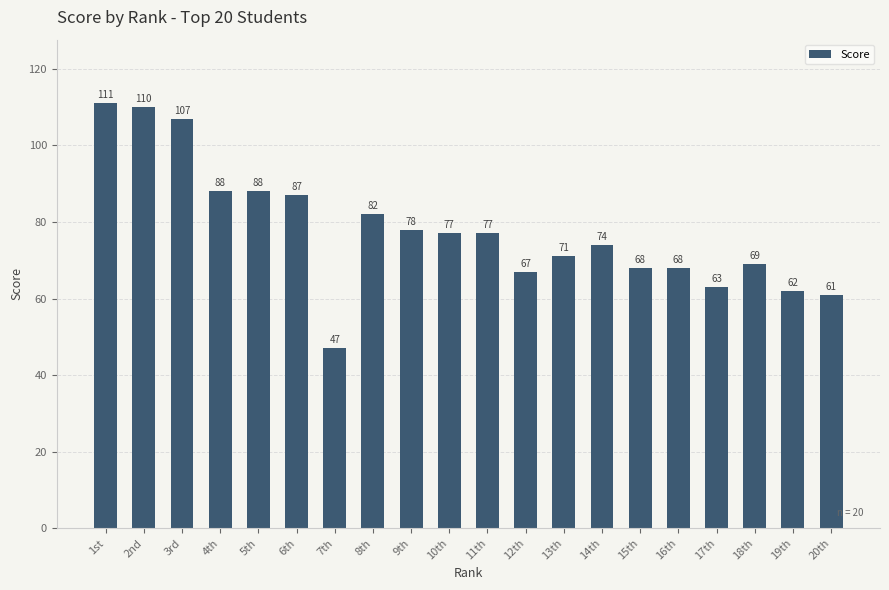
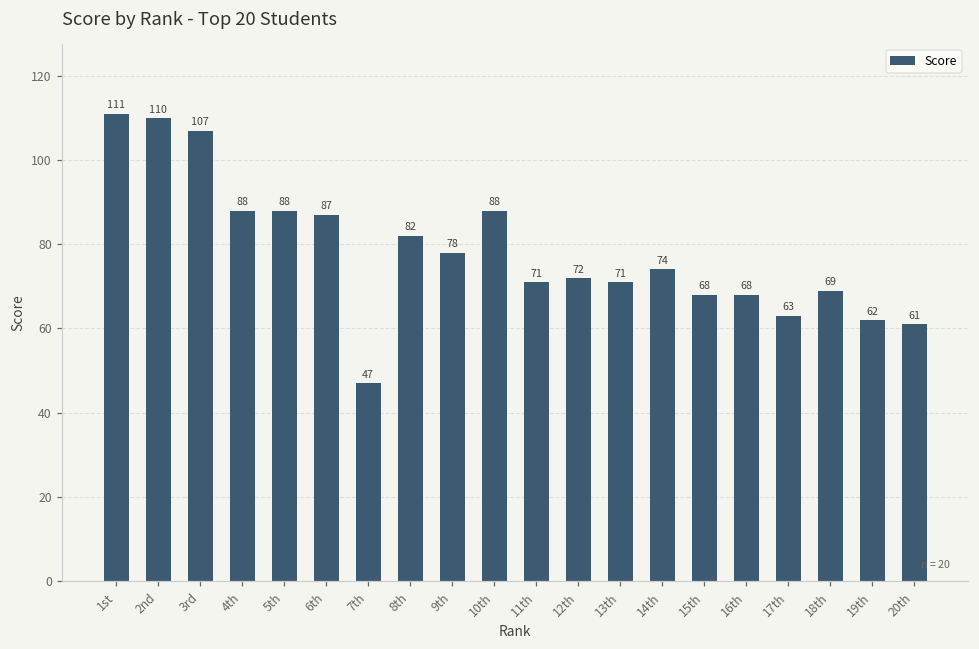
  {
    "1st": 111,
    "2nd": 110,
    "3rd": 107,
    "4th": 88,
    "5th": 88,
    "6th": 87,
    "7th": 47,
    "8th": 82,
    "9th": 78,
-   "10th": 77,
-   "11th": 77,
-   "12th": 67,
+   "10th": 88,
+   "11th": 71,
+   "12th": 72,
    "13th": 71,
    "14th": 74,
    "15th": 68,
    "16th": 68,
    "17th": 63,
    "18th": 69,
    "19th": 62,
    "20th": 61
  }
